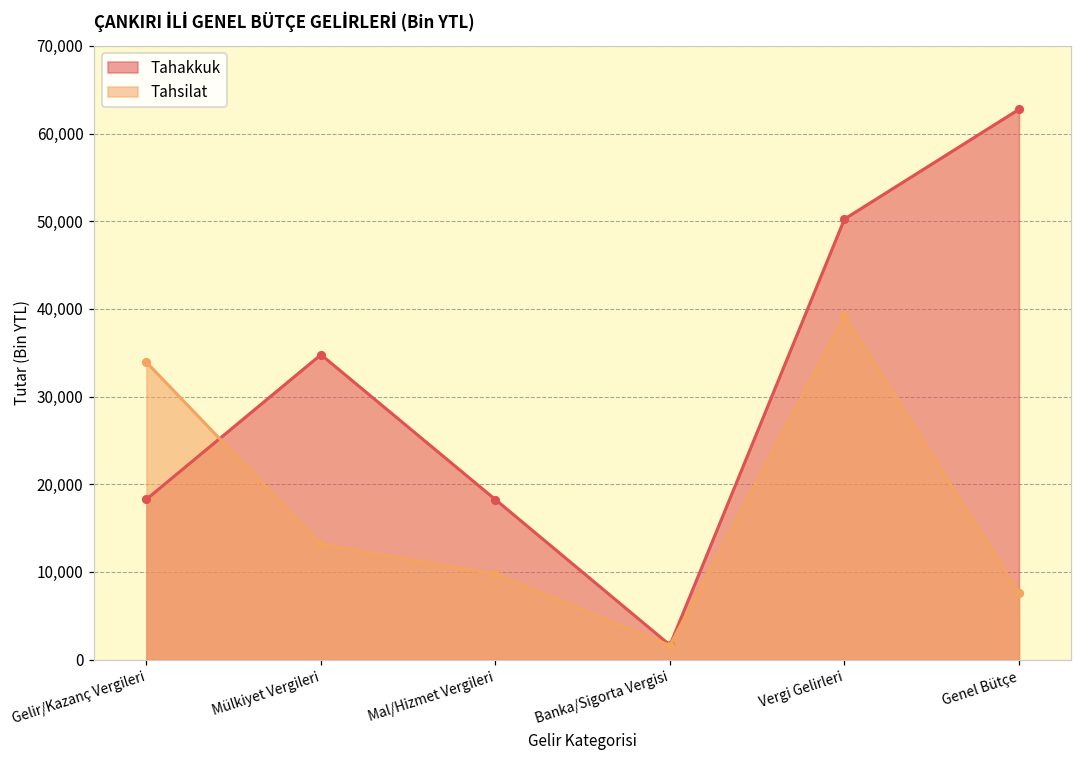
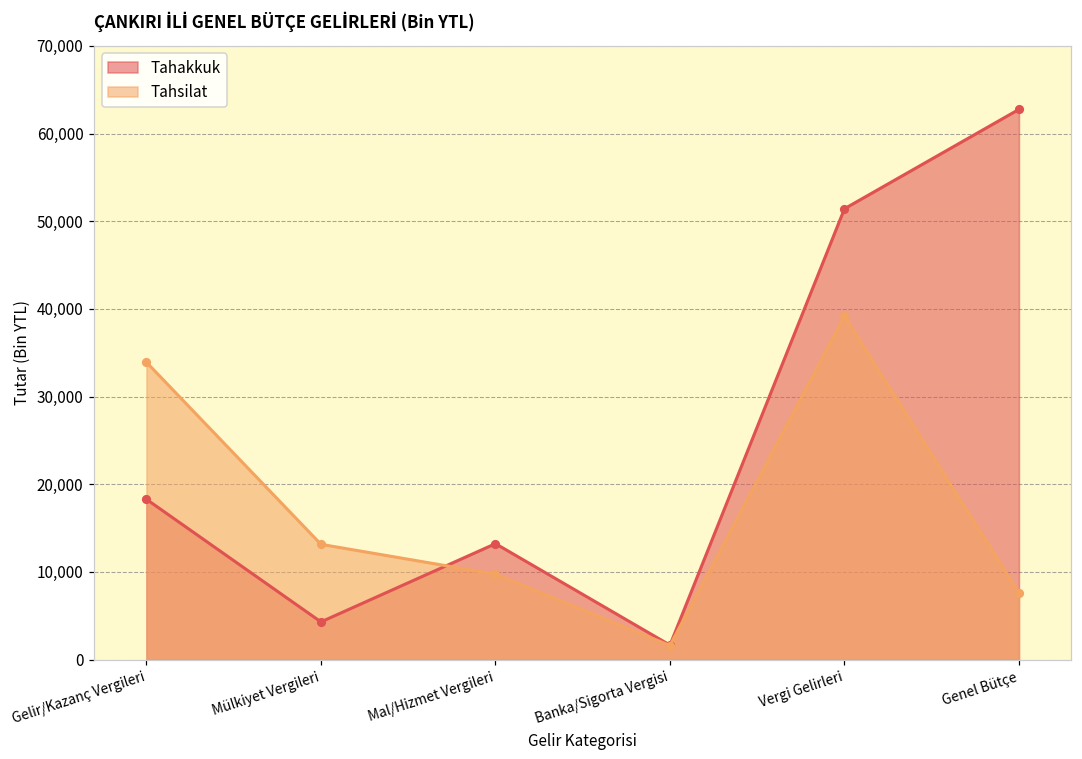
  {
    "Tahakkuk": {
      "Gelir/Kazanç Vergileri": "18,000",
-     "Mülkiyet Vergileri": "35,000",
-     "Mal/Hizmet Vergileri": "18,000",
-     "Vergi Gelirleri": "50,000",
+     "Mülkiyet Vergileri": "4,000",
+     "Mal/Hizmet Vergileri": "13,000",
+     "Vergi Gelirleri": "51,000",
      "Genel Bütçe": "63,000"
    },
    "Tahsilat": {
      "Gelir/Kazanç Vergileri": "34,000",
      "Mülkiyet Vergileri": "13,000",
      "Mal/Hizmet Vergileri": "10,000",
      "Vergi Gelirleri": "39,000",
      "Genel Bütçe": "8,000"
    }
  }
